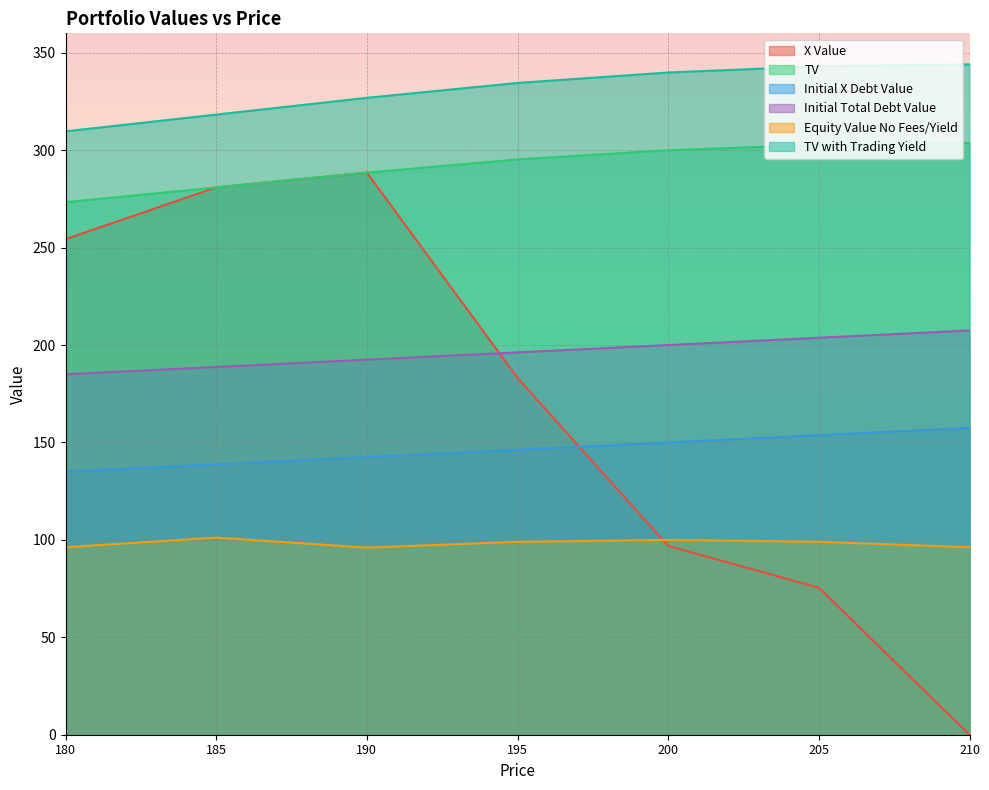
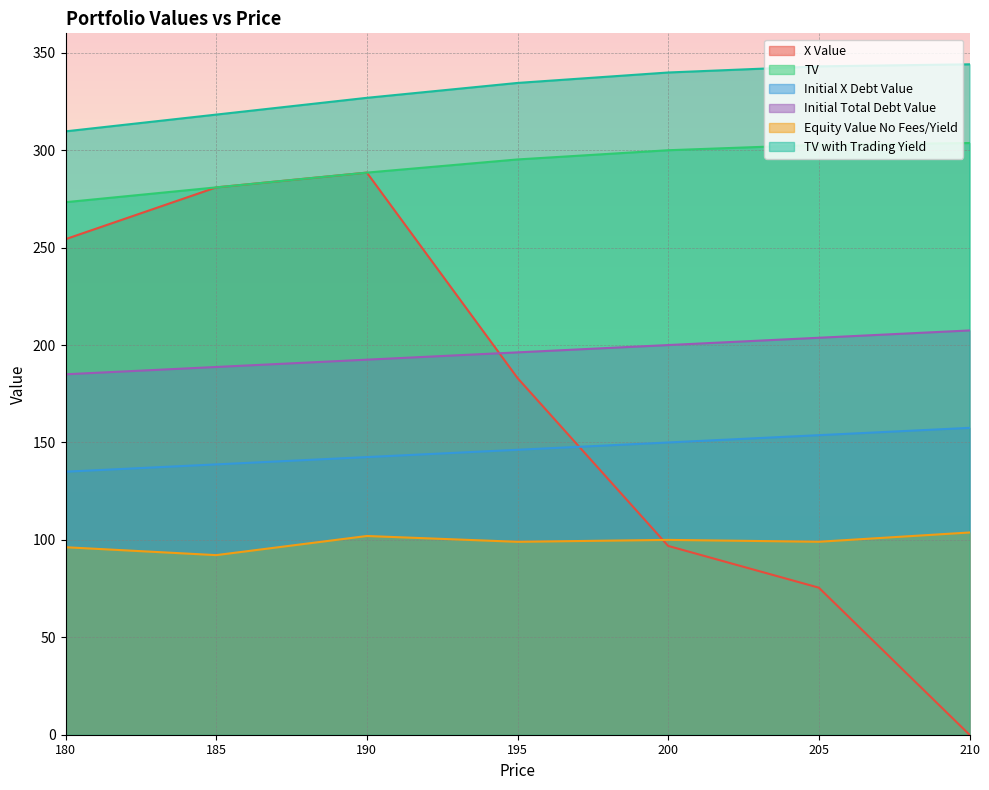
  {
    "X Value": {
      "180": 254,
      "195": 183,
      "200": 97,
      "205": 75,
      "210": 0
    },
    "Initial Total Debt Value": {
      "180": 185,
      "185": 189,
      "190": 193,
      "195": 196,
      "200": 200,
      "205": 204,
      "210": 208
    },
    "Equity Value No Fees/Yield": {
      "180": 96,
-     "185": 101,
-     "190": 96,
+     "185": 92,
+     "190": 102,
      "195": 99,
      "200": 100,
      "205": 99,
-     "210": 96
+     "210": 104
    }
  }
